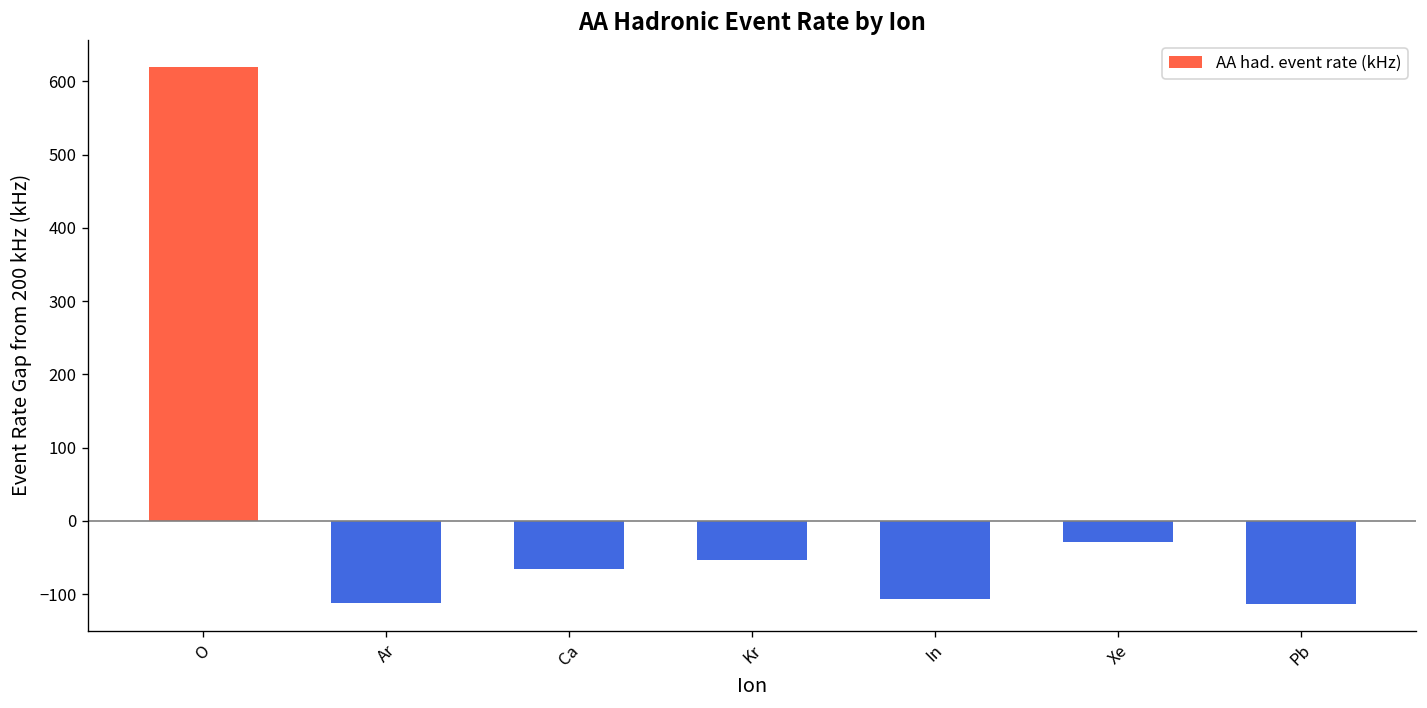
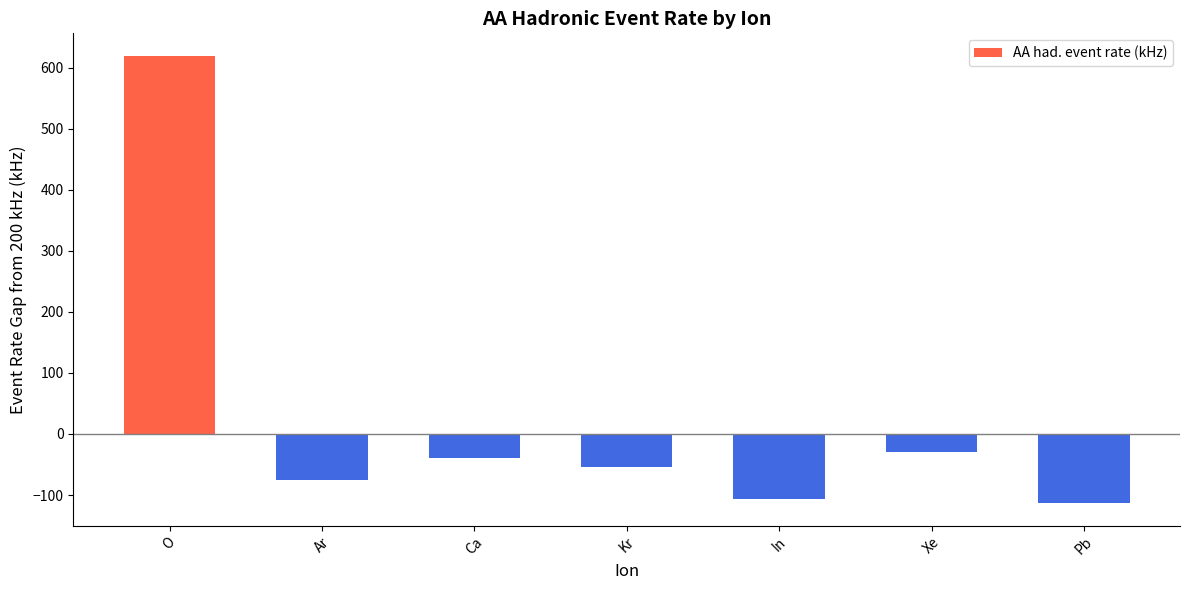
  {
    "O": 620,
-   "Ar": -110,
-   "Ca": -70,
+   "Ar": -80,
+   "Ca": -40,
    "Kr": -50,
    "In": -110,
    "Xe": -30,
    "Pb": -110
  }
